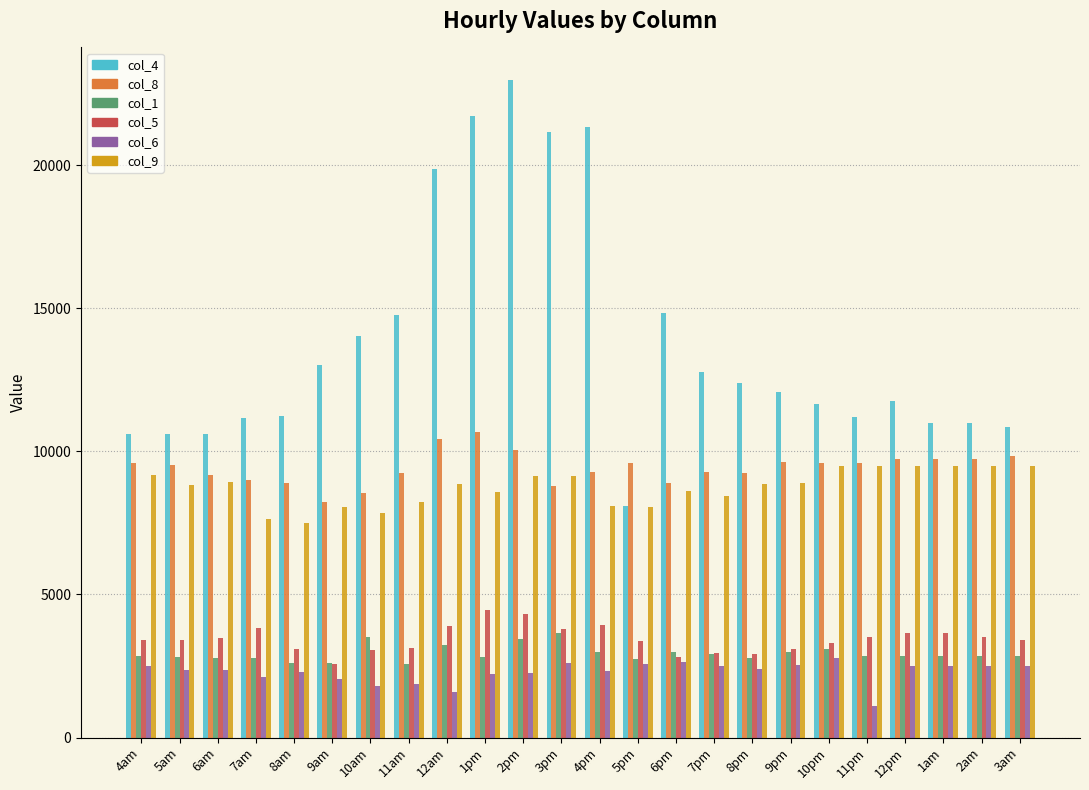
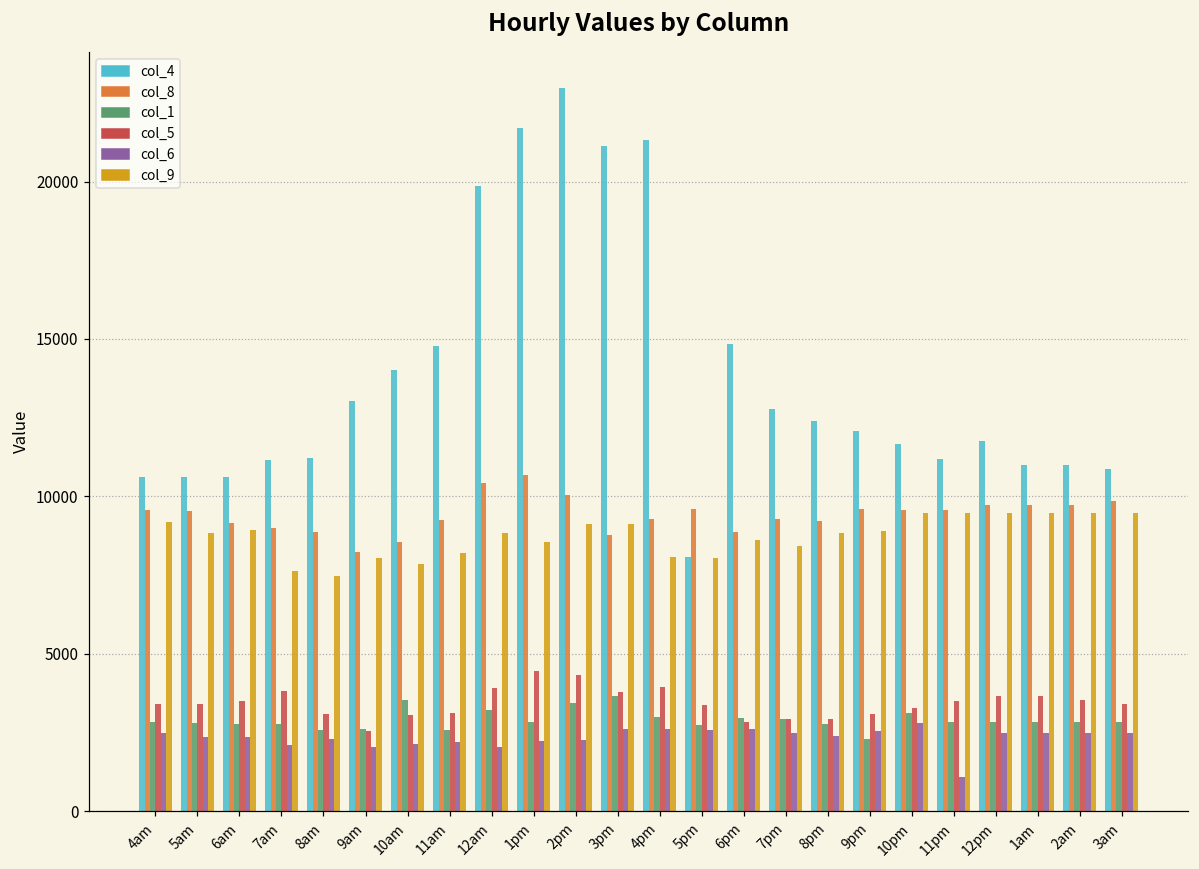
  {
    "col_4": {
      "4am": 10600,
      "5am": 10600,
      "6am": 10600,
      "7am": 11200,
      "8am": 11200,
      "9am": 13000,
      "10am": 14000,
      "11am": 14800,
      "12am": 19800,
      "1pm": 21700,
      "2pm": 23000,
      "3pm": 21100,
      "4pm": 21300,
      "5pm": 8100,
      "6pm": 14800,
      "7pm": 12800,
      "8pm": 12400,
      "9pm": 12100,
      "10pm": 11700,
      "11pm": 11200,
      "12pm": 11800,
      "1am": 11000,
      "2am": 11000,
      "3am": 10900
    },
    "col_1": {
      "4am": 2800,
      "5am": 2800,
      "6am": 2800,
      "7am": 2800,
      "8am": 2600,
      "9am": 2600,
      "10am": 3500,
      "11am": 2600,
      "12am": 3200,
      "1pm": 2800,
      "2pm": 3400,
      "3pm": 3700,
      "4pm": 3000,
      "5pm": 2800,
      "6pm": 3000,
      "7pm": 2900,
      "8pm": 2800,
-     "9pm": 3000,
+     "9pm": 2300,
      "10pm": 3100,
      "11pm": 2800,
      "12pm": 2800,
      "1am": 2800,
      "2am": 2800,
      "3am": 2800
    },
    "col_6": {
      "4am": 2500,
      "5am": 2400,
      "6am": 2400,
      "7am": 2100,
      "8am": 2300,
      "9am": 2000,
-     "10am": 1800,
-     "11am": 1900,
-     "12am": 1600,
+     "10am": 2100,
+     "11am": 2200,
+     "12am": 2100,
      "1pm": 2200,
      "2pm": 2300,
      "3pm": 2600,
-     "4pm": 2300,
+     "4pm": 2600,
      "5pm": 2600,
      "6pm": 2600,
      "7pm": 2500,
      "8pm": 2400,
      "9pm": 2500,
      "10pm": 2800,
      "11pm": 1100,
      "12pm": 2500,
      "1am": 2500,
      "2am": 2500,
      "3am": 2500
    }
  }
